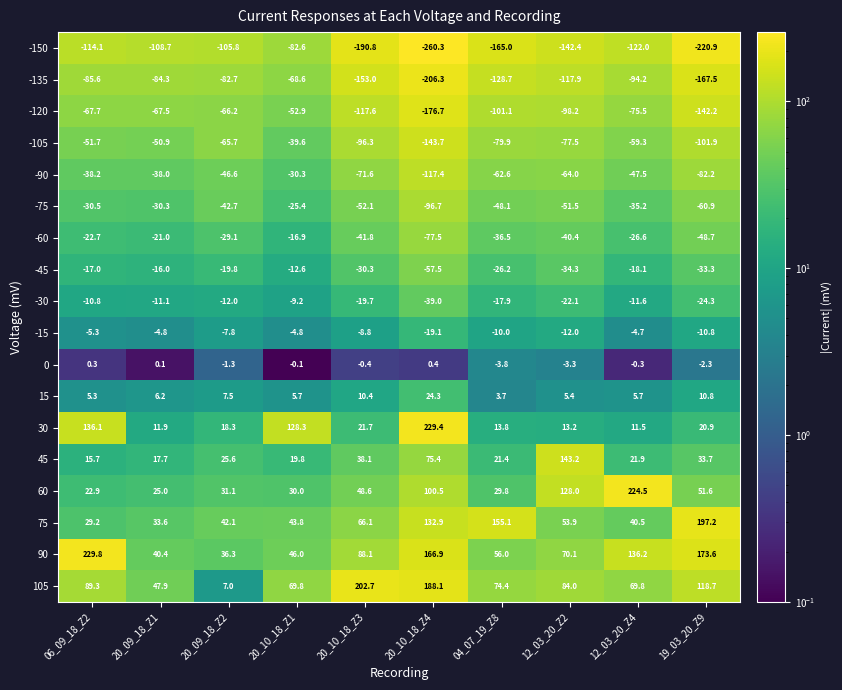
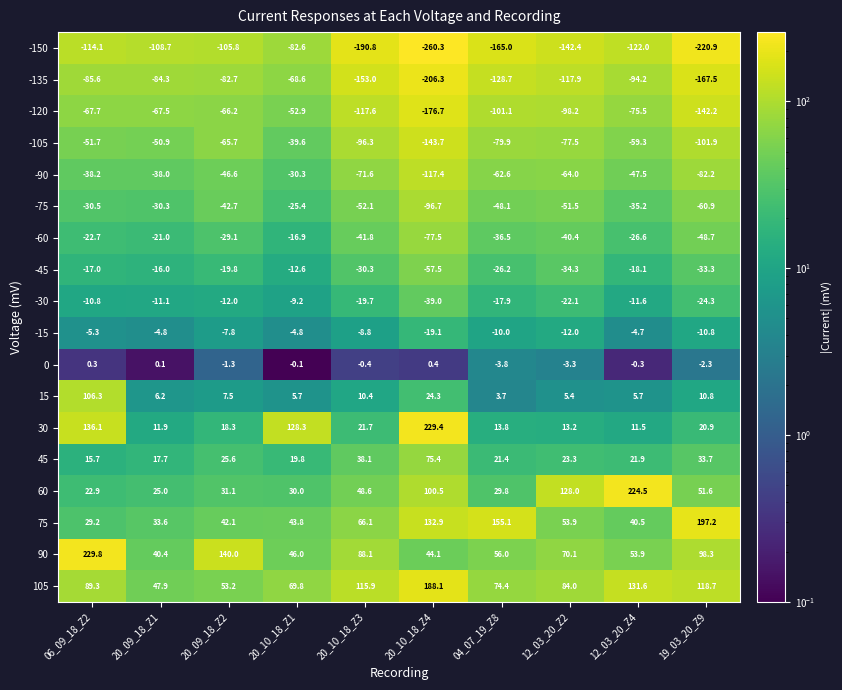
  {
    "-150": {
      "06_09_18_Z2": -114.1,
      "20_09_18_Z1": -108.7,
      "20_09_18_Z2": -105.8,
      "20_10_18_Z1": -82.6,
      "20_10_18_Z3": -190.8,
      "20_10_18_Z4": -260.3,
      "04_07_19_Z8": -165.0,
      "12_03_20_Z2": -142.4,
      "12_03_20_Z4": -122.0,
      "19_03_20_Z9": -220.9
    },
    "-135": {
      "06_09_18_Z2": -85.6,
      "20_09_18_Z1": -84.3,
      "20_09_18_Z2": -82.7,
      "20_10_18_Z1": -68.6,
      "20_10_18_Z3": -153.0,
      "20_10_18_Z4": -206.3,
      "04_07_19_Z8": -128.7,
      "12_03_20_Z2": -117.9,
      "12_03_20_Z4": -94.2,
      "19_03_20_Z9": -167.5
    },
    "-120": {
      "06_09_18_Z2": -67.7,
      "20_09_18_Z1": -67.5,
      "20_09_18_Z2": -66.2,
      "20_10_18_Z1": -52.9,
      "20_10_18_Z3": -117.6,
      "20_10_18_Z4": -176.7,
      "04_07_19_Z8": -101.1,
      "12_03_20_Z2": -98.2,
      "12_03_20_Z4": -75.5,
      "19_03_20_Z9": -142.2
    },
    "-105": {
      "06_09_18_Z2": -51.7,
      "20_09_18_Z1": -50.9,
      "20_09_18_Z2": -65.7,
      "20_10_18_Z1": -39.6,
      "20_10_18_Z3": -96.3,
      "20_10_18_Z4": -143.7,
      "04_07_19_Z8": -79.9,
      "12_03_20_Z2": -77.5,
      "12_03_20_Z4": -59.3,
      "19_03_20_Z9": -101.9
    },
    "-90": {
      "06_09_18_Z2": -38.2,
      "20_09_18_Z1": -38.0,
      "20_09_18_Z2": -46.6,
      "20_10_18_Z1": -30.3,
      "20_10_18_Z3": -71.6,
      "20_10_18_Z4": -117.4,
      "04_07_19_Z8": -62.6,
      "12_03_20_Z2": -64.0,
      "12_03_20_Z4": -47.5,
      "19_03_20_Z9": -82.2
    },
    "-75": {
      "06_09_18_Z2": -30.5,
      "20_09_18_Z1": -30.3,
      "20_09_18_Z2": -42.7,
      "20_10_18_Z1": -25.4,
      "20_10_18_Z3": -52.1,
      "20_10_18_Z4": -96.7,
      "04_07_19_Z8": -48.1,
      "12_03_20_Z2": -51.5,
      "12_03_20_Z4": -35.2,
      "19_03_20_Z9": -60.9
    },
    "-60": {
      "06_09_18_Z2": -22.7,
      "20_09_18_Z1": -21.0,
      "20_09_18_Z2": -29.1,
      "20_10_18_Z1": -16.9,
      "20_10_18_Z3": -41.8,
      "20_10_18_Z4": -77.5,
      "04_07_19_Z8": -36.5,
      "12_03_20_Z2": -40.4,
      "12_03_20_Z4": -26.6,
      "19_03_20_Z9": -48.7
    },
    "-45": {
      "06_09_18_Z2": -17.0,
      "20_09_18_Z1": -16.0,
      "20_09_18_Z2": -19.8,
      "20_10_18_Z1": -12.6,
      "20_10_18_Z3": -30.3,
      "20_10_18_Z4": -57.5,
      "04_07_19_Z8": -26.2,
      "12_03_20_Z2": -34.3,
      "12_03_20_Z4": -18.1,
      "19_03_20_Z9": -33.3
    },
    "-30": {
      "06_09_18_Z2": -10.8,
      "20_09_18_Z1": -11.1,
      "20_09_18_Z2": -12.0,
      "20_10_18_Z1": -9.2,
      "20_10_18_Z3": -19.7,
      "20_10_18_Z4": -39.0,
      "04_07_19_Z8": -17.9,
      "12_03_20_Z2": -22.1,
      "12_03_20_Z4": -11.6,
      "19_03_20_Z9": -24.3
    },
    "-15": {
      "06_09_18_Z2": -5.3,
      "20_09_18_Z1": -4.8,
      "20_09_18_Z2": -7.8,
      "20_10_18_Z1": -4.8,
      "20_10_18_Z3": -8.8,
      "20_10_18_Z4": -19.1,
      "04_07_19_Z8": -10.0,
      "12_03_20_Z2": -12.0,
      "12_03_20_Z4": -4.7,
      "19_03_20_Z9": -10.8
    },
    "0": {
      "06_09_18_Z2": 0.3,
      "20_09_18_Z1": 0.1,
      "20_09_18_Z2": -1.3,
      "20_10_18_Z1": -0.1,
      "20_10_18_Z3": -0.4,
      "20_10_18_Z4": 0.4,
      "04_07_19_Z8": -3.8,
      "12_03_20_Z2": -3.3,
      "12_03_20_Z4": -0.3,
      "19_03_20_Z9": -2.3
    },
    "15": {
-     "06_09_18_Z2": 5.3,
+     "06_09_18_Z2": 106.3,
      "20_09_18_Z1": 6.2,
      "20_09_18_Z2": 7.5,
      "20_10_18_Z1": 5.7,
      "20_10_18_Z3": 10.4,
      "20_10_18_Z4": 24.3,
      "04_07_19_Z8": 3.7,
      "12_03_20_Z2": 5.4,
      "12_03_20_Z4": 5.7,
      "19_03_20_Z9": 10.8
    },
    "30": {
      "06_09_18_Z2": 136.1,
      "20_09_18_Z1": 11.9,
      "20_09_18_Z2": 18.3,
      "20_10_18_Z1": 128.3,
      "20_10_18_Z3": 21.7,
      "20_10_18_Z4": 229.4,
      "04_07_19_Z8": 13.8,
      "12_03_20_Z2": 13.2,
      "12_03_20_Z4": 11.5,
      "19_03_20_Z9": 20.9
    },
    "45": {
      "06_09_18_Z2": 15.7,
      "20_09_18_Z1": 17.7,
      "20_09_18_Z2": 25.6,
      "20_10_18_Z1": 19.8,
      "20_10_18_Z3": 38.1,
      "20_10_18_Z4": 75.4,
      "04_07_19_Z8": 21.4,
-     "12_03_20_Z2": 143.2,
+     "12_03_20_Z2": 23.3,
      "12_03_20_Z4": 21.9,
      "19_03_20_Z9": 33.7
    },
    "60": {
      "06_09_18_Z2": 22.9,
      "20_09_18_Z1": 25.0,
      "20_09_18_Z2": 31.1,
      "20_10_18_Z1": 30.0,
      "20_10_18_Z3": 48.6,
      "20_10_18_Z4": 100.5,
      "04_07_19_Z8": 29.8,
      "12_03_20_Z2": 128.0,
      "12_03_20_Z4": 224.5,
      "19_03_20_Z9": 51.6
    },
    "75": {
      "06_09_18_Z2": 29.2,
      "20_09_18_Z1": 33.6,
      "20_09_18_Z2": 42.1,
      "20_10_18_Z1": 43.8,
      "20_10_18_Z3": 66.1,
      "20_10_18_Z4": 132.9,
      "04_07_19_Z8": 155.1,
      "12_03_20_Z2": 53.9,
      "12_03_20_Z4": 40.5,
      "19_03_20_Z9": 197.2
    },
    "90": {
      "06_09_18_Z2": 229.8,
      "20_09_18_Z1": 40.4,
-     "20_09_18_Z2": 36.3,
+     "20_09_18_Z2": 140.0,
      "20_10_18_Z1": 46.0,
      "20_10_18_Z3": 88.1,
-     "20_10_18_Z4": 166.9,
+     "20_10_18_Z4": 44.1,
      "04_07_19_Z8": 56.0,
      "12_03_20_Z2": 70.1,
-     "12_03_20_Z4": 136.2,
-     "19_03_20_Z9": 173.6
+     "12_03_20_Z4": 53.9,
+     "19_03_20_Z9": 98.3
    },
    "105": {
      "06_09_18_Z2": 89.3,
      "20_09_18_Z1": 47.9,
-     "20_09_18_Z2": 7.0,
+     "20_09_18_Z2": 53.2,
      "20_10_18_Z1": 69.8,
-     "20_10_18_Z3": 202.7,
+     "20_10_18_Z3": 115.9,
      "20_10_18_Z4": 188.1,
      "04_07_19_Z8": 74.4,
      "12_03_20_Z2": 84.0,
-     "12_03_20_Z4": 69.8,
+     "12_03_20_Z4": 131.6,
      "19_03_20_Z9": 118.7
    }
  }
